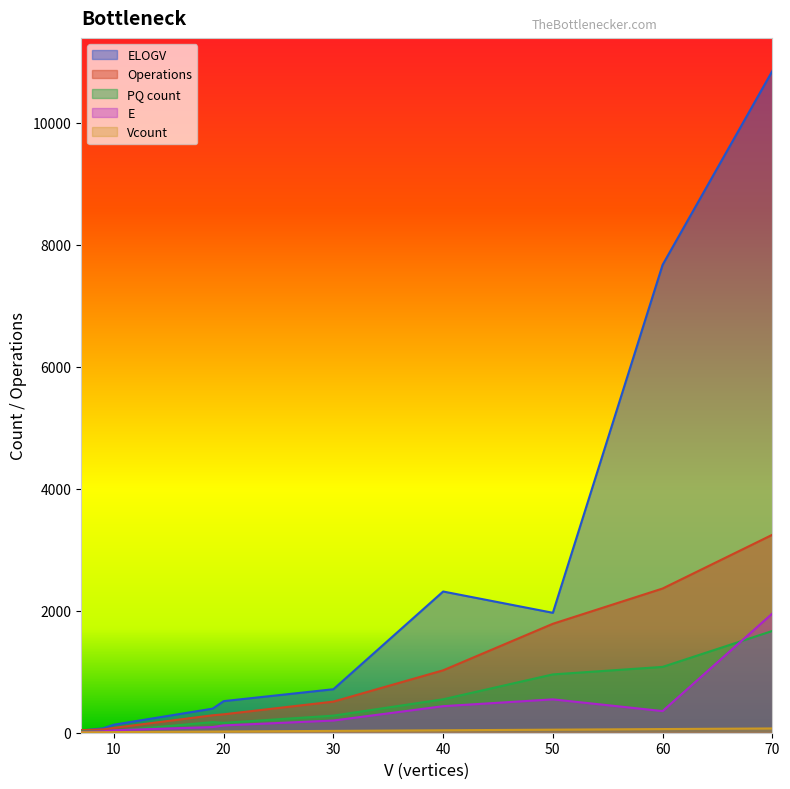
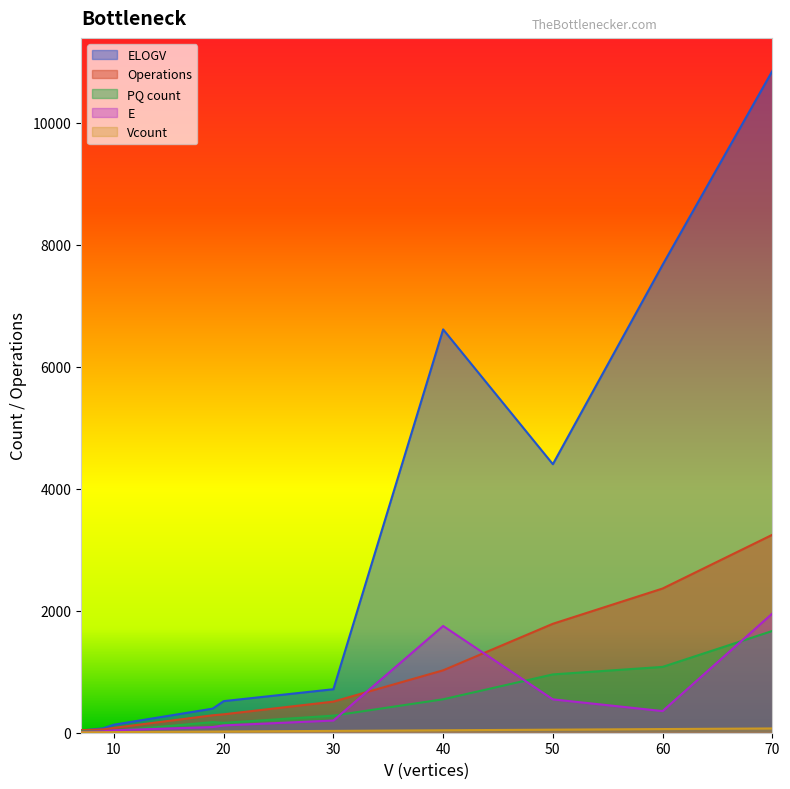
  {
    "ELOGV": {
      "10": 100,
      "20": 500,
      "30": 700,
-     "40": 2300,
-     "50": 2000,
+     "40": 6600,
+     "50": 4400,
      "60": 7700,
      "70": 10800
    },
    "PQ count": {
      "20": 200,
      "30": 300,
      "40": 500,
      "50": 1000,
      "60": 1100,
      "70": 1700
    },
    "E": {
      "20": 100,
      "30": 200,
-     "40": 400,
+     "40": 1800,
      "50": 500,
      "60": 400,
      "70": 2000
    }
  }
